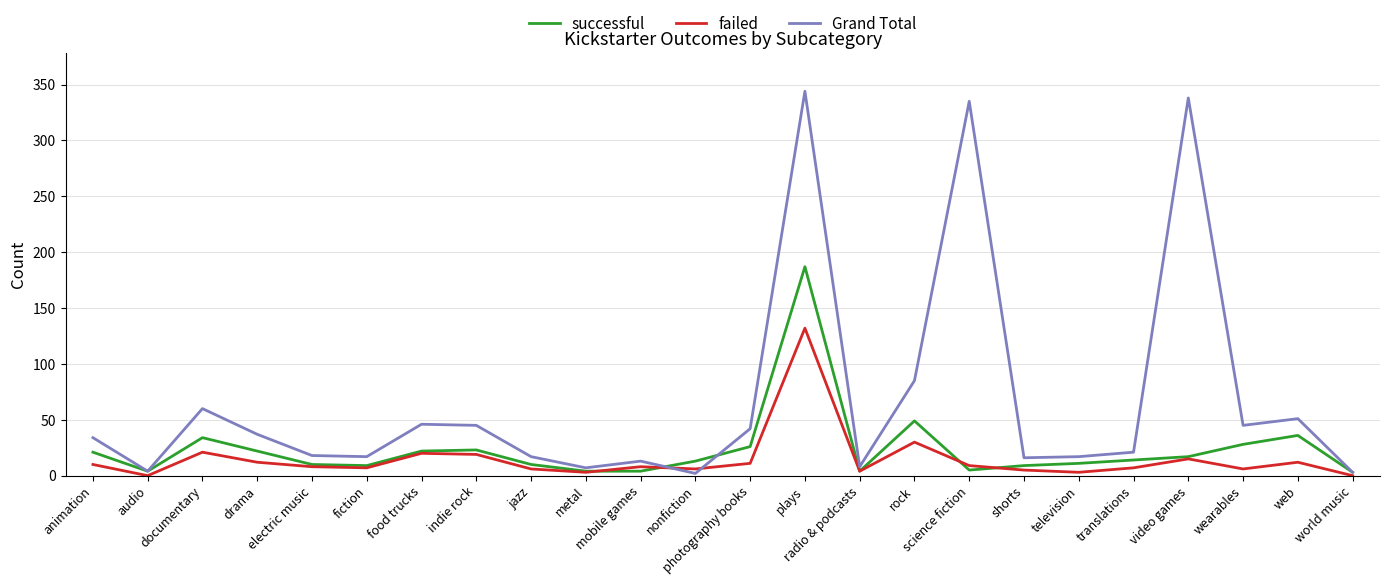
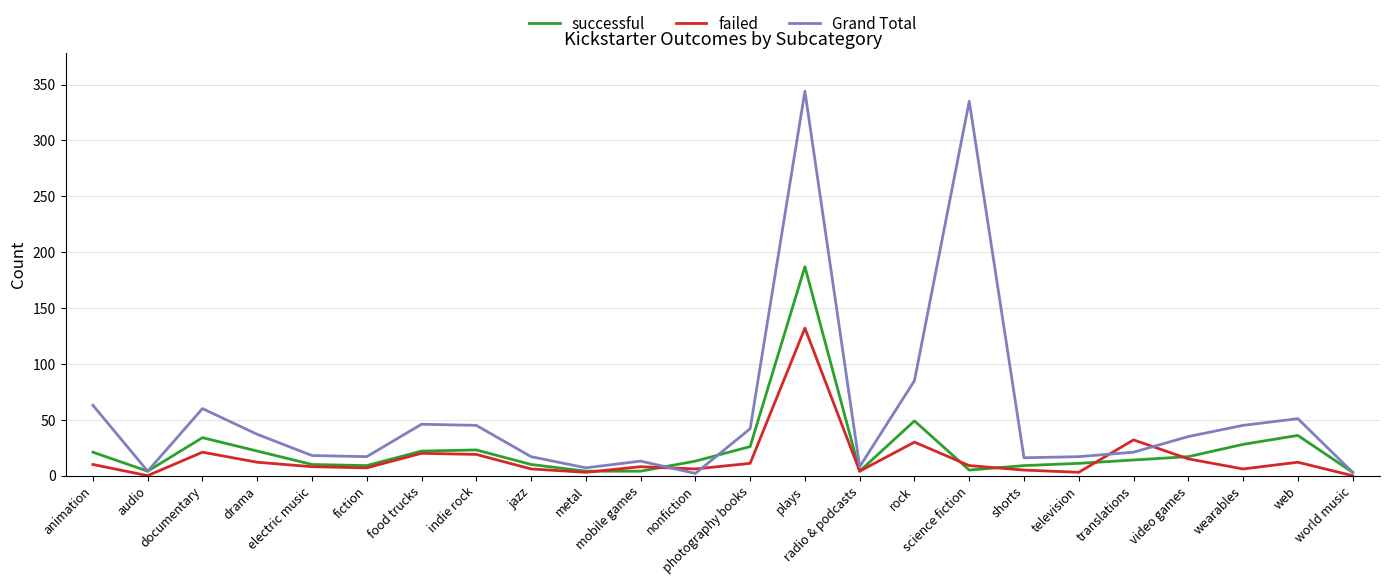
  {
    "successful": {
      "animation": 21,
      "documentary": 34,
      "drama": 22,
      "indie rock": 23,
      "jazz": 10,
      "mobile games": 4,
      "nonfiction": 13,
      "photography books": 26,
      "plays": 187,
      "rock": 49,
      "science fiction": 5,
      "shorts": 9,
      "television": 11,
      "translations": 14,
      "wearables": 28,
      "web": 36
    },
    "failed": {
      "animation": 10,
      "audio": 0,
      "documentary": 21,
      "drama": 12,
      "indie rock": 19,
      "jazz": 6,
      "mobile games": 8,
      "nonfiction": 6,
      "photography books": 11,
      "plays": 132,
      "rock": 30,
      "science fiction": 9,
      "shorts": 5,
      "television": 3,
-     "translations": 7,
+     "translations": 32,
      "wearables": 6,
      "web": 12,
      "world music": 0
    },
    "Grand Total": {
-     "animation": 34,
+     "animation": 63,
      "documentary": 60,
      "drama": 37,
      "electric music": 18,
      "fiction": 17,
      "food trucks": 46,
      "indie rock": 45,
      "jazz": 17,
      "metal": 7,
      "mobile games": 13,
      "nonfiction": 2,
      "photography books": 42,
      "plays": 344,
      "radio & podcasts": 8,
      "rock": 85,
      "science fiction": 335,
      "shorts": 16,
      "television": 17,
      "translations": 21,
-     "video games": 338,
+     "video games": 35,
      "wearables": 45,
      "web": 51
    }
  }
